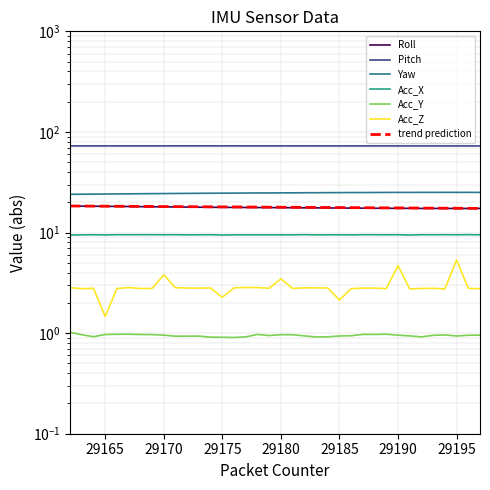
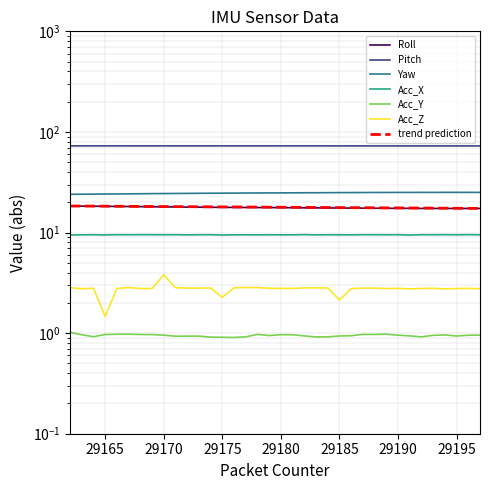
  {
    "Acc_Y": {
      "29165": 1.0,
      "29170": 1.0,
      "29175": 0.9,
      "29180": 1.0,
      "29185": 0.9,
      "29190": 1.0,
      "29195": 0.9
    },
    "Acc_Z": {
      "29165": 1.5,
      "29170": 3.8,
      "29175": 2.3,
-     "29180": 3.5,
+     "29180": 2.8,
      "29185": 2.1,
-     "29190": 5,
-     "29195": 5
+     "29190": 2.8,
+     "29195": 2.8
    }
  }
